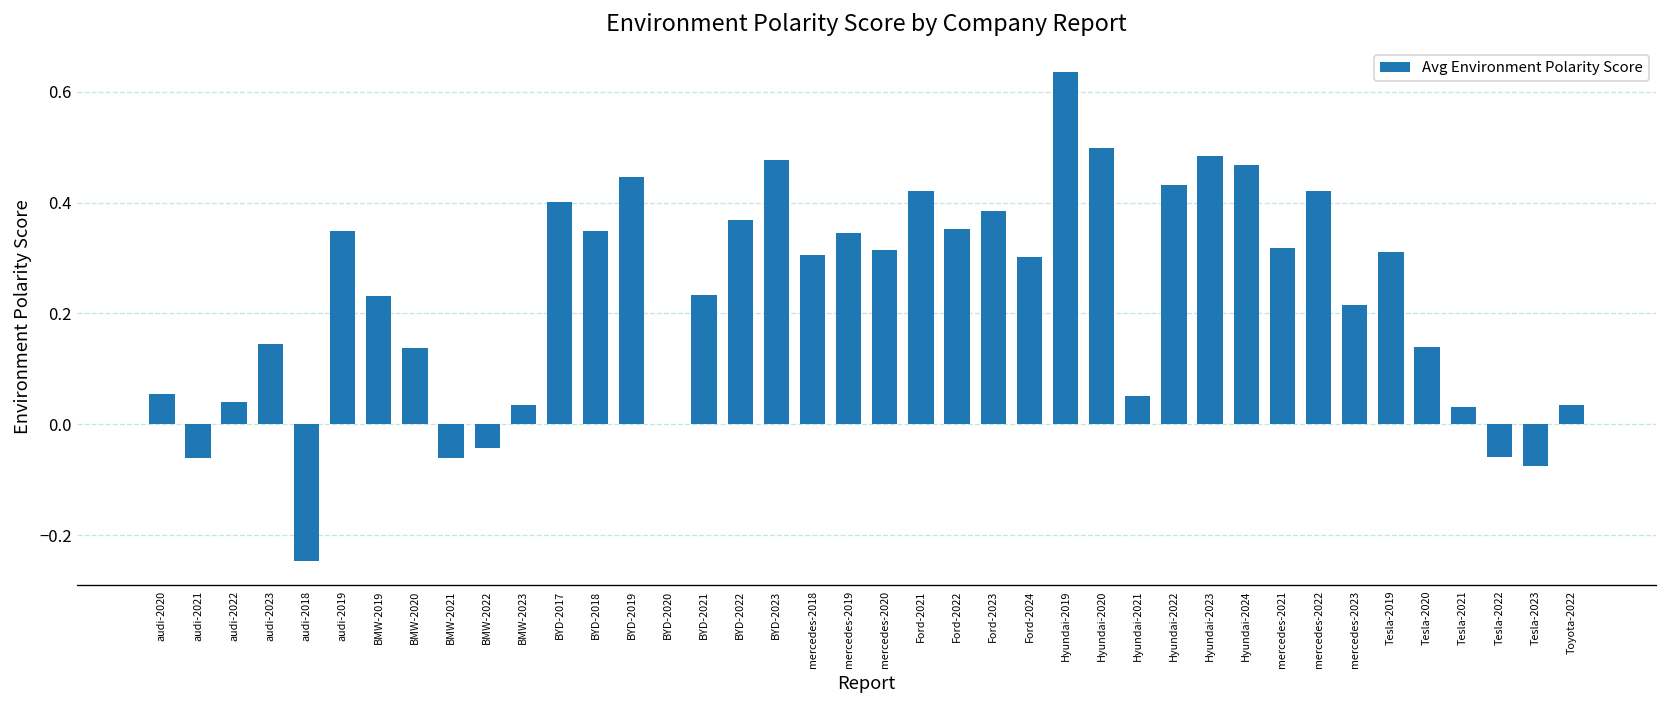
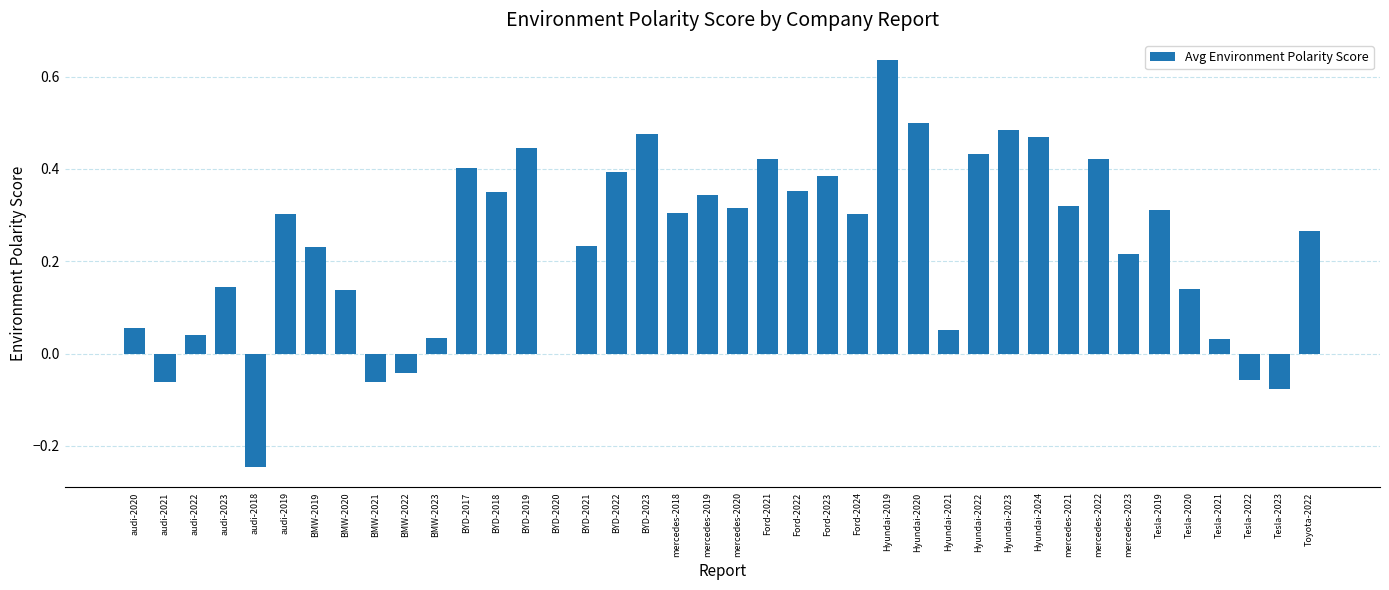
  {
    "audi-2020": 0.05,
    "audi-2021": -0.06,
    "audi-2022": 0.04,
    "audi-2023": 0.15,
    "audi-2018": -0.25,
-   "audi-2019": 0.35,
+   "audi-2019": 0.30,
    "BMW-2019": 0.23,
    "BMW-2020": 0.14,
    "BMW-2021": -0.06,
    "BMW-2022": -0.04,
    "BMW-2023": 0.03,
    "BYD-2017": 0.40,
    "BYD-2018": 0.35,
    "BYD-2019": 0.45,
    "BYD-2020": 0.00,
    "BYD-2021": 0.23,
-   "BYD-2022": 0.37,
+   "BYD-2022": 0.39,
    "BYD-2023": 0.48,
    "mercedes-2018": 0.31,
    "mercedes-2019": 0.34,
    "mercedes-2020": 0.32,
    "Ford-2021": 0.42,
    "Ford-2022": 0.35,
    "Ford-2023": 0.38,
    "Ford-2024": 0.30,
    "Hyundai-2019": 0.64,
    "Hyundai-2020": 0.50,
    "Hyundai-2021": 0.05,
    "Hyundai-2022": 0.43,
    "Hyundai-2023": 0.48,
    "Hyundai-2024": 0.47,
    "mercedes-2021": 0.32,
    "mercedes-2022": 0.42,
    "mercedes-2023": 0.22,
    "Tesla-2019": 0.31,
    "Tesla-2020": 0.14,
    "Tesla-2021": 0.03,
    "Tesla-2022": -0.06,
    "Tesla-2023": -0.08,
-   "Toyota-2022": 0.04
+   "Toyota-2022": 0.27
  }
